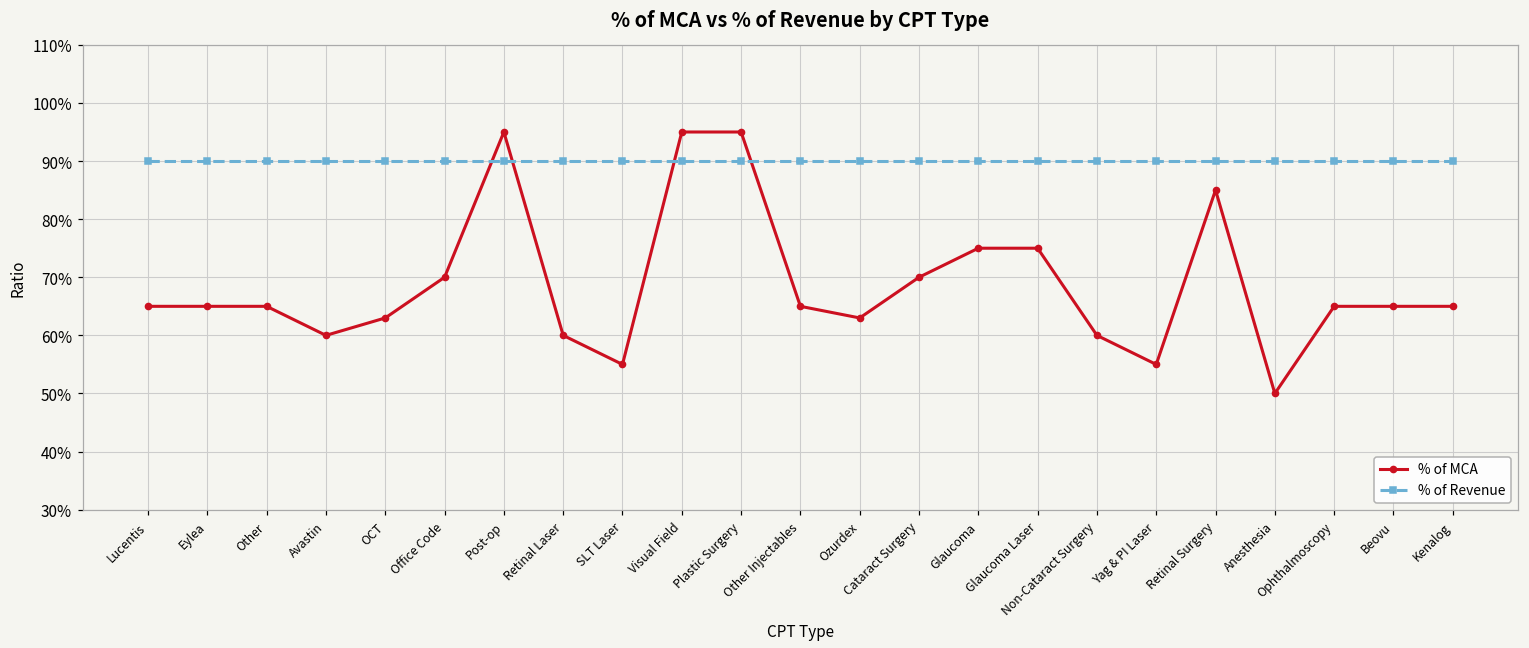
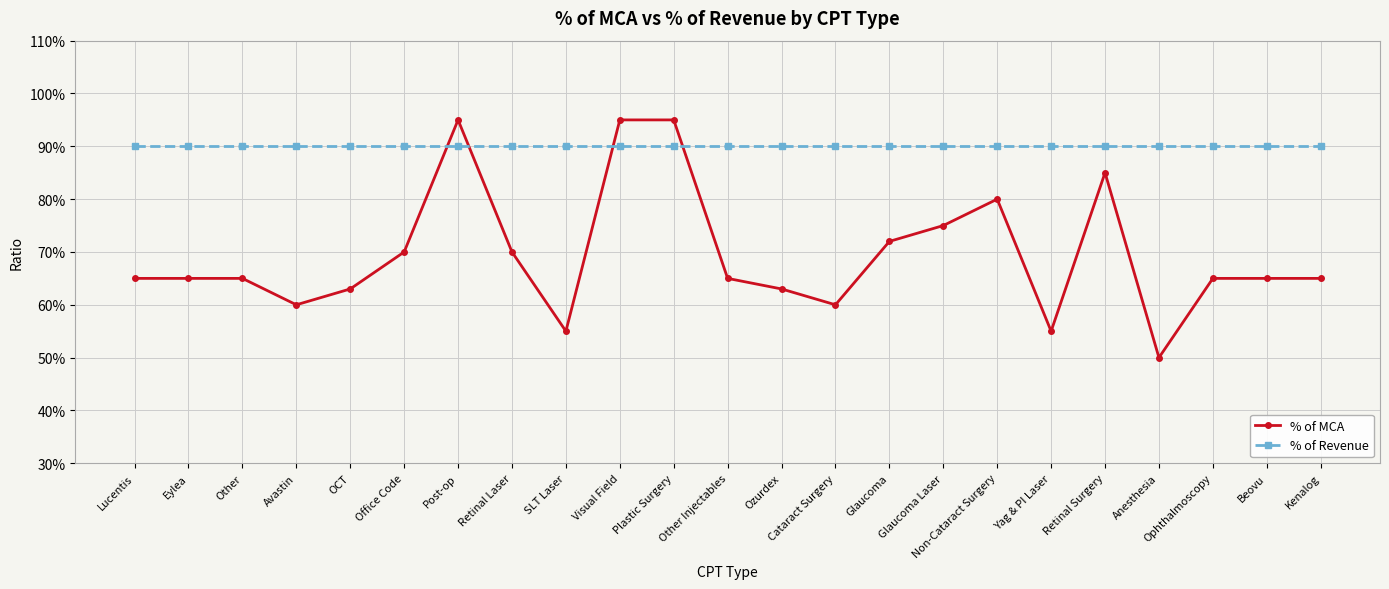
  {
    "% of MCA": {
      "Lucentis": "65%",
      "Eylea": "65%",
      "Other": "65%",
      "Avastin": "60%",
      "OCT": "63%",
      "Office Code": "70%",
      "Post-op": "95%",
-     "Retinal Laser": "60%",
+     "Retinal Laser": "70%",
      "SLT Laser": "55%",
      "Visual Field": "95%",
      "Plastic Surgery": "95%",
      "Other Injectables": "65%",
      "Ozurdex": "63%",
-     "Cataract Surgery": "70%",
-     "Glaucoma": "75%",
+     "Cataract Surgery": "60%",
+     "Glaucoma": "72%",
      "Glaucoma Laser": "75%",
-     "Non-Cataract Surgery": "60%",
+     "Non-Cataract Surgery": "80%",
      "Yag & PI Laser": "55%",
      "Retinal Surgery": "85%",
      "Anesthesia": "50%",
      "Ophthalmoscopy": "65%",
      "Beovu": "65%",
      "Kenalog": "65%"
    },
    "% of Revenue": {
      "Lucentis": "90%",
      "Eylea": "90%",
      "Other": "90%",
      "Avastin": "90%",
      "OCT": "90%",
      "Office Code": "90%",
      "Post-op": "90%",
      "Retinal Laser": "90%",
      "SLT Laser": "90%",
      "Visual Field": "90%",
      "Plastic Surgery": "90%",
      "Other Injectables": "90%",
      "Ozurdex": "90%",
      "Cataract Surgery": "90%",
      "Glaucoma": "90%",
      "Glaucoma Laser": "90%",
      "Non-Cataract Surgery": "90%",
      "Yag & PI Laser": "90%",
      "Retinal Surgery": "90%",
      "Anesthesia": "90%",
      "Ophthalmoscopy": "90%",
      "Beovu": "90%",
      "Kenalog": "90%"
    }
  }
